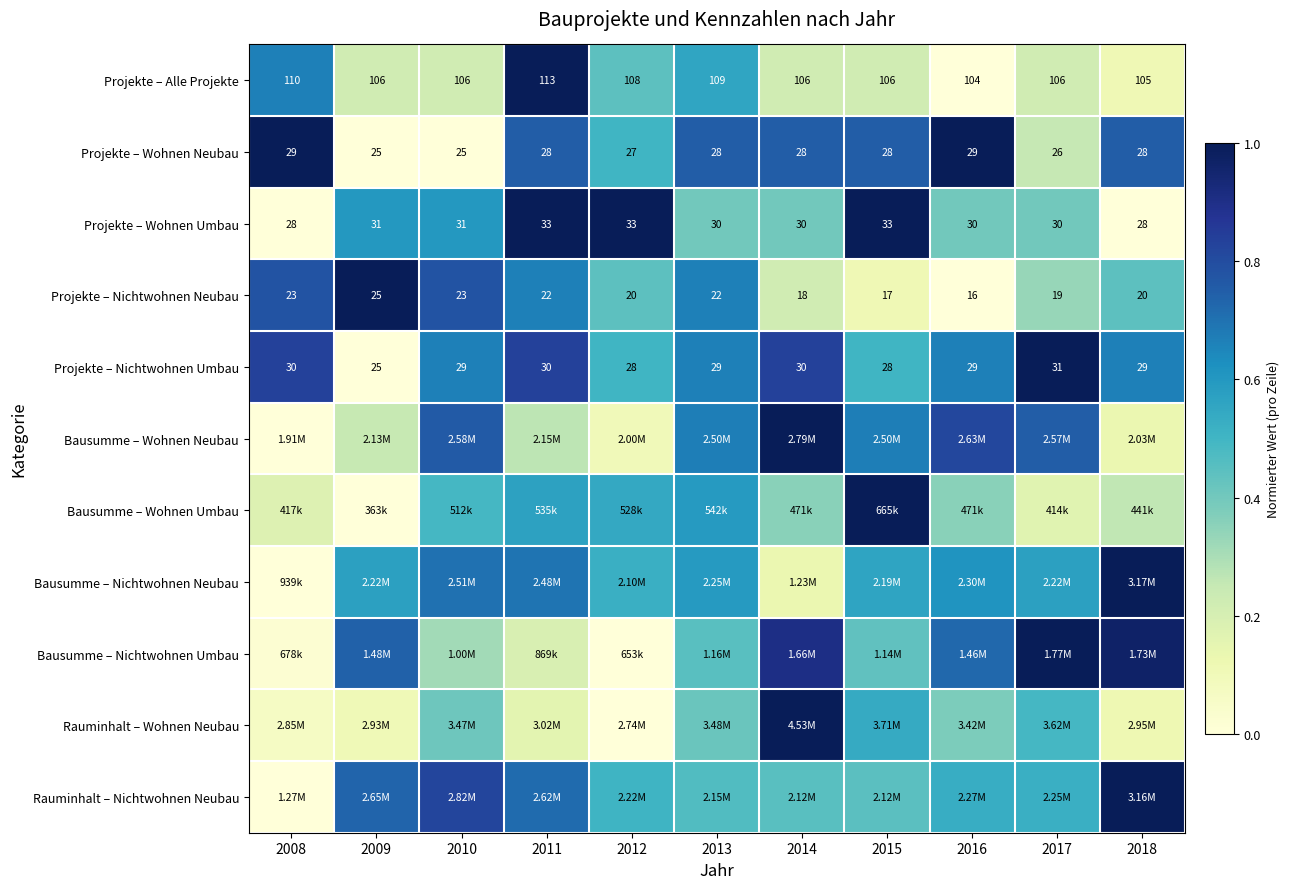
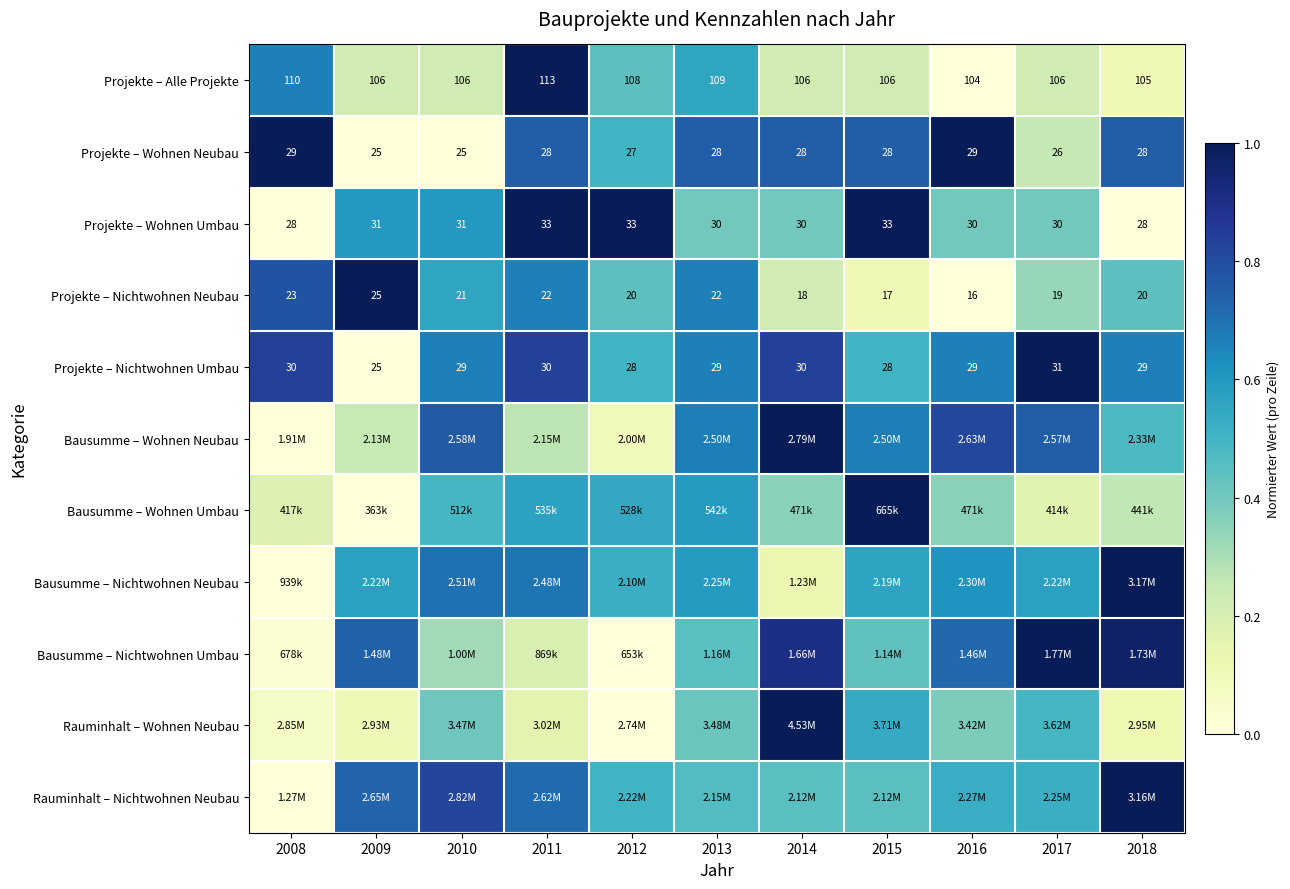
  {
    "Projekte – Alle Projekte": {
      "2008": "110",
      "2009": "106",
      "2010": "106",
      "2011": "113",
      "2012": "108",
      "2013": "109",
      "2014": "106",
      "2015": "106",
      "2016": "104",
      "2017": "106",
      "2018": "105"
    },
    "Projekte – Wohnen Neubau": {
      "2008": "29",
      "2009": "25",
      "2010": "25",
      "2011": "28",
      "2012": "27",
      "2013": "28",
      "2014": "28",
      "2015": "28",
      "2016": "29",
      "2017": "26",
      "2018": "28"
    },
    "Projekte – Wohnen Umbau": {
      "2008": "28",
      "2009": "31",
      "2010": "31",
      "2011": "33",
      "2012": "33",
      "2013": "30",
      "2014": "30",
      "2015": "33",
      "2016": "30",
      "2017": "30",
      "2018": "28"
    },
    "Projekte – Nichtwohnen Neubau": {
      "2008": "23",
      "2009": "25",
-     "2010": "23",
+     "2010": "21",
      "2011": "22",
      "2012": "20",
      "2013": "22",
      "2014": "18",
      "2015": "17",
      "2016": "16",
      "2017": "19",
      "2018": "20"
    },
    "Projekte – Nichtwohnen Umbau": {
      "2008": "30",
      "2009": "25",
      "2010": "29",
      "2011": "30",
      "2012": "28",
      "2013": "29",
      "2014": "30",
      "2015": "28",
      "2016": "29",
      "2017": "31",
      "2018": "29"
    },
    "Bausumme – Wohnen Neubau": {
      "2008": "1.91M",
      "2009": "2.13M",
      "2010": "2.58M",
      "2011": "2.15M",
      "2012": "2.00M",
      "2013": "2.50M",
      "2014": "2.79M",
      "2015": "2.50M",
      "2016": "2.63M",
      "2017": "2.57M",
-     "2018": "2.03M"
+     "2018": "2.33M"
    },
    "Bausumme – Wohnen Umbau": {
      "2008": "417k",
      "2009": "363k",
      "2010": "512k",
      "2011": "535k",
      "2012": "528k",
      "2013": "542k",
      "2014": "471k",
      "2015": "665k",
      "2016": "471k",
      "2017": "414k",
      "2018": "441k"
    },
    "Bausumme – Nichtwohnen Neubau": {
      "2008": "939k",
      "2009": "2.22M",
      "2010": "2.51M",
      "2011": "2.48M",
      "2012": "2.10M",
      "2013": "2.25M",
      "2014": "1.23M",
      "2015": "2.19M",
      "2016": "2.30M",
      "2017": "2.22M",
      "2018": "3.17M"
    },
    "Bausumme – Nichtwohnen Umbau": {
      "2008": "678k",
      "2009": "1.48M",
      "2010": "1.00M",
      "2011": "869k",
      "2012": "653k",
      "2013": "1.16M",
      "2014": "1.66M",
      "2015": "1.14M",
      "2016": "1.46M",
      "2017": "1.77M",
      "2018": "1.73M"
    },
    "Rauminhalt – Wohnen Neubau": {
      "2008": "2.85M",
      "2009": "2.93M",
      "2010": "3.47M",
      "2011": "3.02M",
      "2012": "2.74M",
      "2013": "3.48M",
      "2014": "4.53M",
      "2015": "3.71M",
      "2016": "3.42M",
      "2017": "3.62M",
      "2018": "2.95M"
    },
    "Rauminhalt – Nichtwohnen Neubau": {
      "2008": "1.27M",
      "2009": "2.65M",
      "2010": "2.82M",
      "2011": "2.62M",
      "2012": "2.22M",
      "2013": "2.15M",
      "2014": "2.12M",
      "2015": "2.12M",
      "2016": "2.27M",
      "2017": "2.25M",
      "2018": "3.16M"
    }
  }
